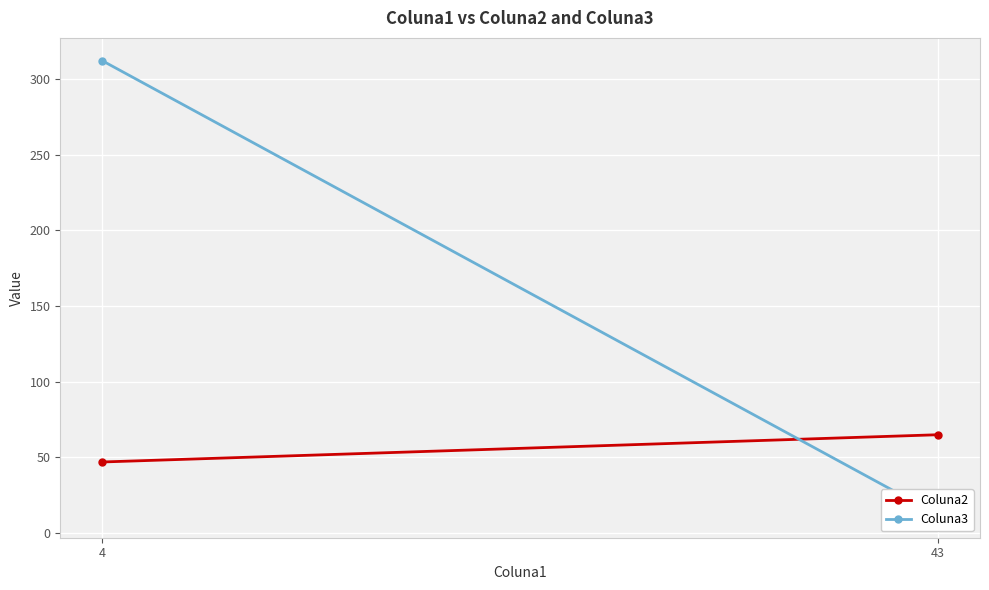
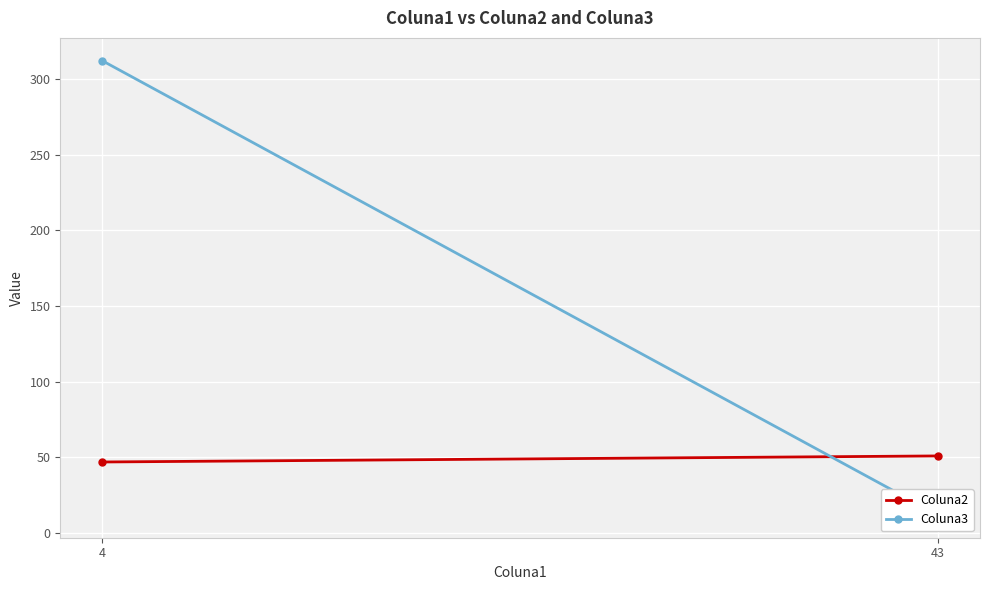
  {
    "Coluna2": {
      "4": 47,
-     "43": 65
+     "43": 51
    },
    "Coluna3": {
      "4": 312
    }
  }
